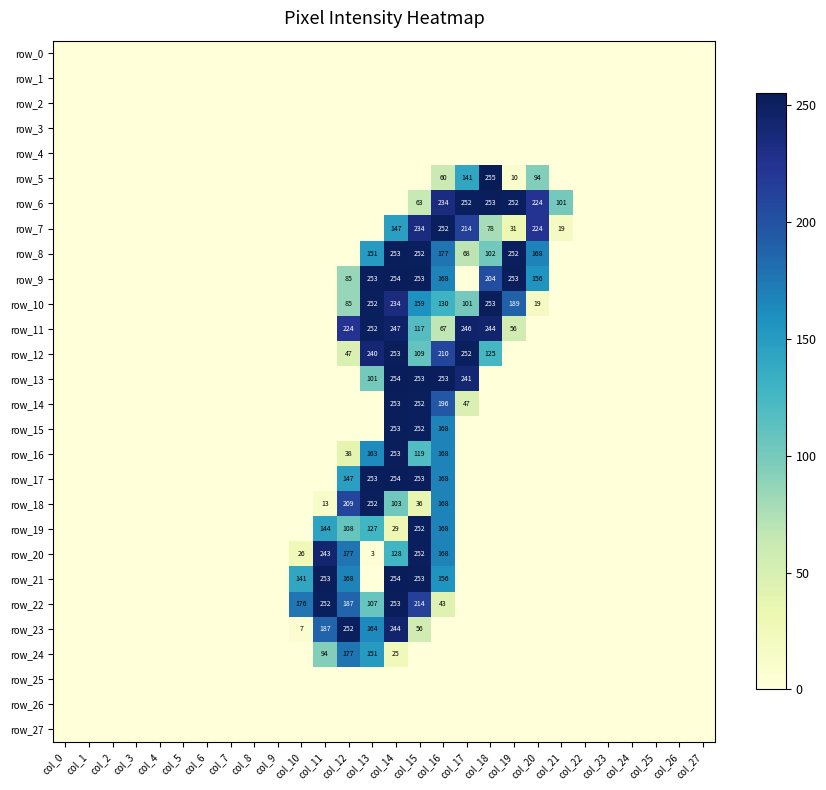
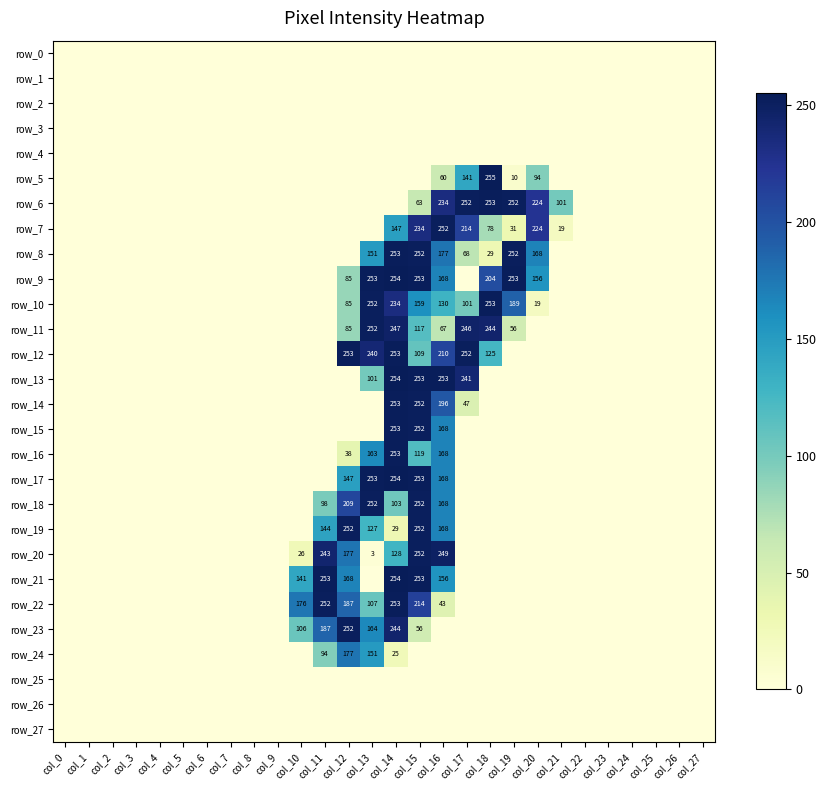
  {
    "row_5": {
      "col_16": 60,
      "col_17": 141,
      "col_18": 255,
      "col_19": 10,
      "col_20": 94
    },
    "row_6": {
      "col_15": 63,
      "col_16": 234,
      "col_17": 252,
      "col_18": 253,
      "col_19": 252,
      "col_20": 224,
      "col_21": 101
    },
    "row_7": {
      "col_14": 147,
      "col_15": 234,
      "col_16": 252,
      "col_17": 214,
      "col_18": 78,
      "col_19": 31,
      "col_20": 224,
      "col_21": 19
    },
    "row_8": {
      "col_13": 151,
      "col_14": 253,
      "col_15": 252,
      "col_16": 177,
      "col_17": 68,
-     "col_18": 102,
+     "col_18": 29,
      "col_19": 252,
      "col_20": 168
    },
    "row_9": {
      "col_12": 85,
      "col_13": 253,
      "col_14": 254,
      "col_15": 253,
      "col_16": 168,
      "col_18": 204,
      "col_19": 253,
      "col_20": 156
    },
    "row_10": {
      "col_12": 85,
      "col_13": 252,
      "col_14": 234,
      "col_15": 159,
      "col_16": 130,
      "col_17": 101,
      "col_18": 253,
      "col_19": 189,
      "col_20": 19
    },
    "row_11": {
-     "col_12": 224,
+     "col_12": 85,
      "col_13": 252,
      "col_14": 247,
      "col_15": 117,
      "col_16": 67,
      "col_17": 246,
      "col_18": 244,
      "col_19": 56
    },
    "row_12": {
-     "col_12": 47,
+     "col_12": 253,
      "col_13": 240,
      "col_14": 253,
      "col_15": 109,
      "col_16": 210,
      "col_17": 252,
      "col_18": 125
    },
    "row_13": {
      "col_13": 101,
      "col_14": 254,
      "col_15": 253,
      "col_16": 253,
      "col_17": 241
    },
    "row_14": {
      "col_14": 253,
      "col_15": 252,
      "col_16": 196,
      "col_17": 47
    },
    "row_15": {
      "col_14": 253,
      "col_15": 252,
      "col_16": 168
    },
    "row_16": {
      "col_12": 38,
      "col_13": 163,
      "col_14": 253,
      "col_15": 119,
      "col_16": 168
    },
    "row_17": {
      "col_12": 147,
      "col_13": 253,
      "col_14": 254,
      "col_15": 253,
      "col_16": 168
    },
    "row_18": {
-     "col_11": 13,
+     "col_11": 98,
      "col_12": 209,
      "col_13": 252,
      "col_14": 103,
-     "col_15": 36,
+     "col_15": 252,
      "col_16": 168
    },
    "row_19": {
      "col_11": 144,
-     "col_12": 108,
+     "col_12": 252,
      "col_13": 127,
      "col_14": 29,
      "col_15": 252,
      "col_16": 168
    },
    "row_20": {
      "col_10": 26,
      "col_11": 243,
      "col_12": 177,
      "col_13": 3,
      "col_14": 128,
      "col_15": 252,
-     "col_16": 168
+     "col_16": 249
    },
    "row_21": {
      "col_10": 141,
      "col_11": 253,
      "col_12": 168,
      "col_14": 254,
      "col_15": 253,
      "col_16": 156
    },
    "row_22": {
      "col_10": 176,
      "col_11": 252,
      "col_12": 187,
      "col_13": 107,
      "col_14": 253,
      "col_15": 214,
      "col_16": 43
    },
    "row_23": {
-     "col_10": 7,
+     "col_10": 106,
      "col_11": 187,
      "col_12": 252,
      "col_13": 164,
      "col_14": 244,
      "col_15": 56
    },
    "row_24": {
      "col_11": 94,
      "col_12": 177,
      "col_13": 151,
      "col_14": 25
    }
  }
